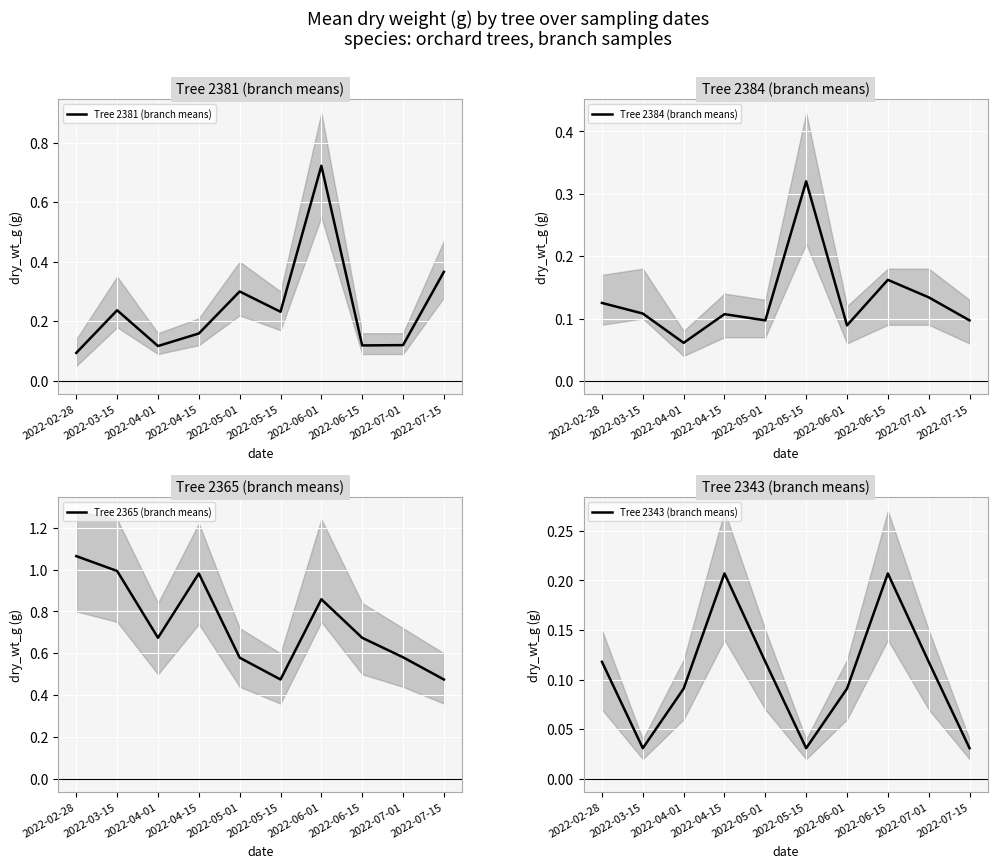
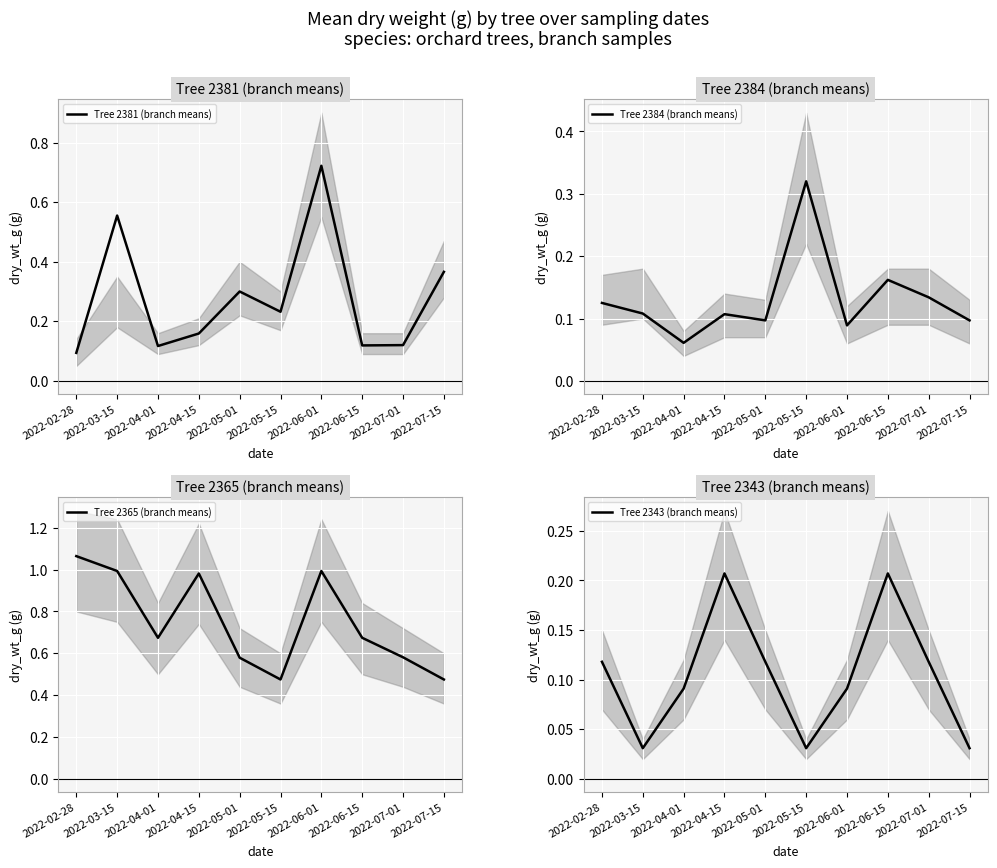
  {
    "Tree 2381 (branch means)": {
      "Tree 2381 (branch means)": {
        "2022-02-28": 0.09,
-       "2022-03-15": 0.24,
+       "2022-03-15": 0.56,
        "2022-04-01": 0.12,
        "2022-04-15": 0.16,
        "2022-05-01": 0.30,
        "2022-05-15": 0.23,
        "2022-06-01": 0.72,
        "2022-06-15": 0.12,
        "2022-07-01": 0.12,
        "2022-07-15": 0.37
      }
    },
    "Tree 2384 (branch means)": {
      "Tree 2384 (branch means)": {
        "2022-02-28": 0.13,
        "2022-03-15": 0.11,
        "2022-04-01": 0.06,
        "2022-04-15": 0.11,
        "2022-05-01": 0.10,
        "2022-05-15": 0.32,
        "2022-06-01": 0.09,
        "2022-06-15": 0.16,
        "2022-07-01": 0.13,
        "2022-07-15": 0.10
      }
    },
    "Tree 2365 (branch means)": {
      "Tree 2365 (branch means)": {
        "2022-02-28": 1.06,
        "2022-03-15": 0.99,
        "2022-04-01": 0.67,
        "2022-04-15": 0.98,
        "2022-05-01": 0.58,
        "2022-05-15": 0.48,
-       "2022-06-01": 0.86,
+       "2022-06-01": 0.99,
        "2022-06-15": 0.67,
        "2022-07-01": 0.58,
        "2022-07-15": 0.48
      }
    },
    "Tree 2343 (branch means)": {
      "Tree 2343 (branch means)": {
        "2022-02-28": 0.12,
        "2022-03-15": 0.03,
        "2022-04-01": 0.09,
        "2022-04-15": 0.21,
        "2022-05-01": 0.12,
        "2022-05-15": 0.03,
        "2022-06-01": 0.09,
        "2022-06-15": 0.21,
        "2022-07-01": 0.12,
        "2022-07-15": 0.03
      }
    }
  }
